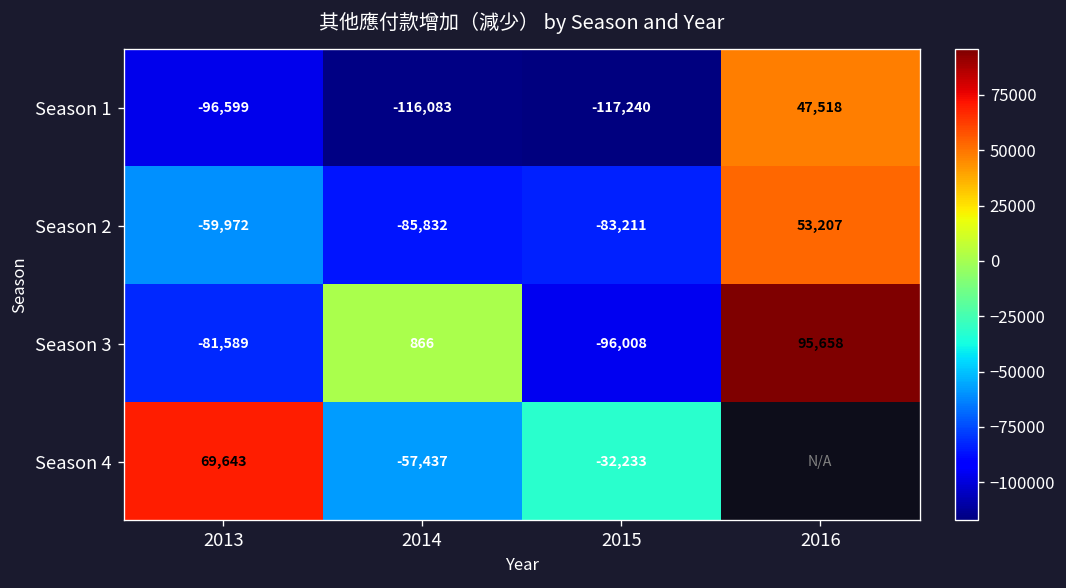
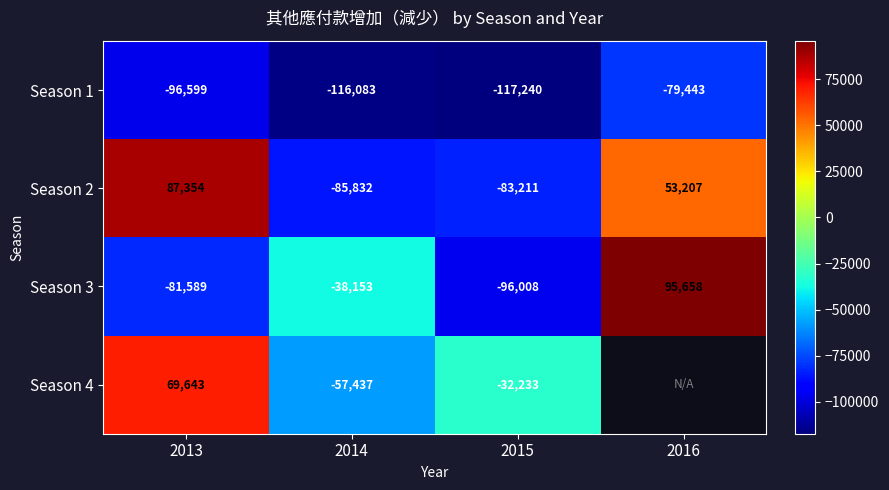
  {
    "Season 1": {
      "2013": "-96,599",
      "2014": "-116,083",
      "2015": "-117,240",
-     "2016": "47,518"
+     "2016": "-79,443"
    },
    "Season 2": {
-     "2013": "-59,972",
+     "2013": "87,354",
      "2014": "-85,832",
      "2015": "-83,211",
      "2016": "53,207"
    },
    "Season 3": {
      "2013": "-81,589",
-     "2014": "866",
+     "2014": "-38,153",
      "2015": "-96,008",
      "2016": "95,658"
    },
    "Season 4": {
      "2013": "69,643",
      "2014": "-57,437",
      "2015": "-32,233"
    }
  }
